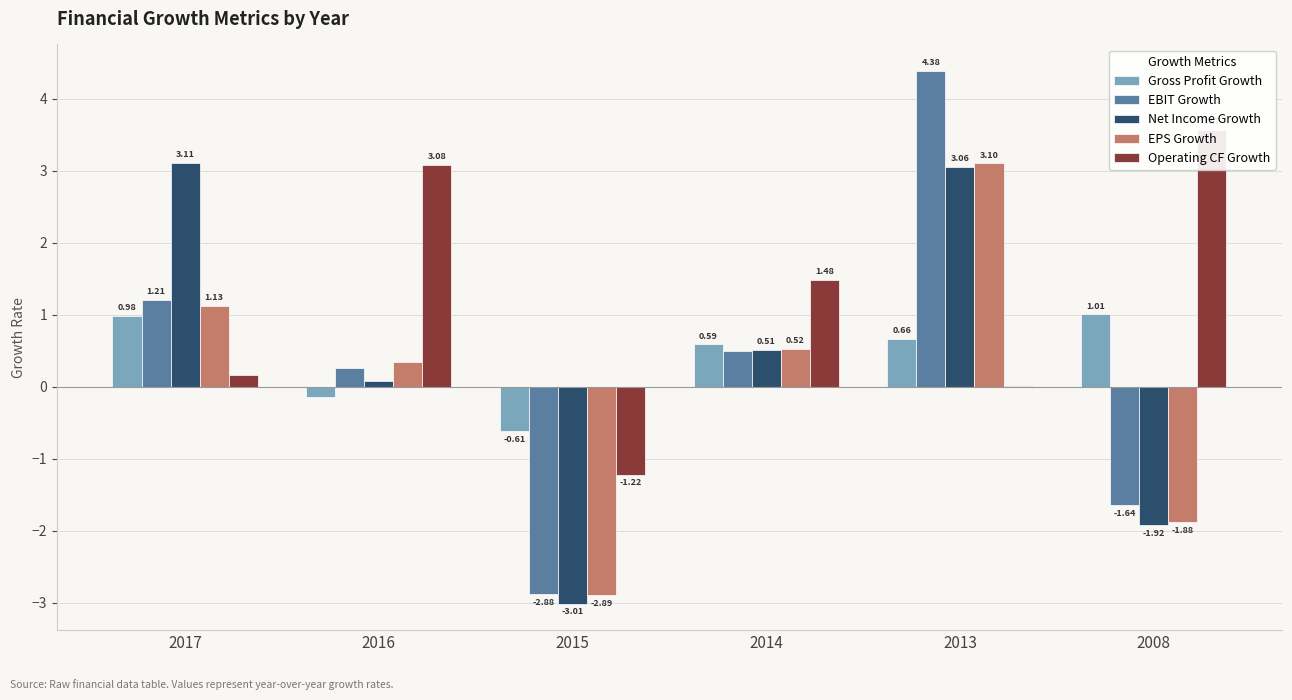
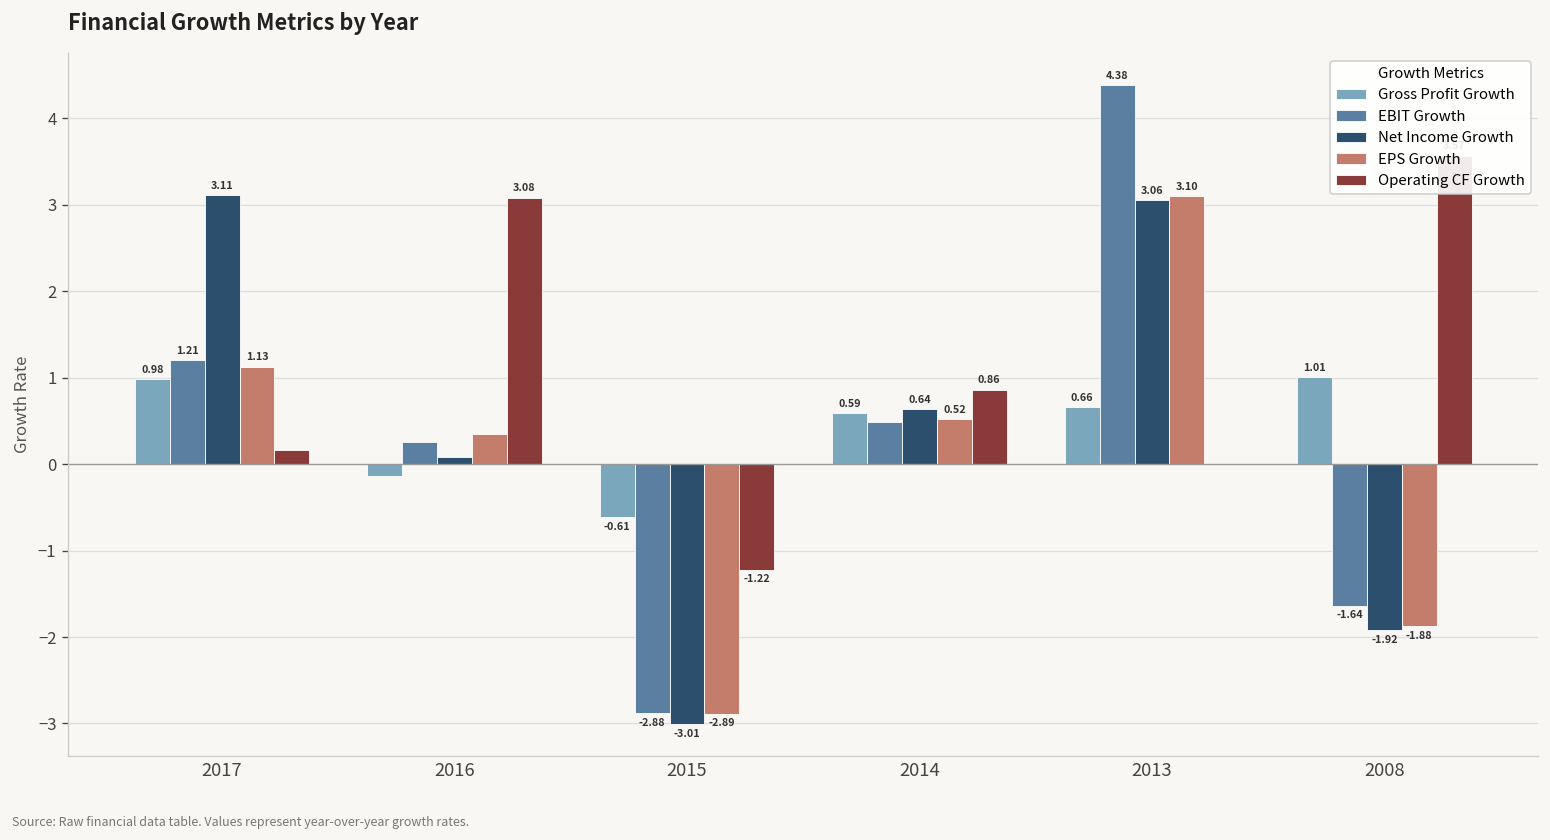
  {
    "Net Income Growth": {
      "2017": 3.11,
      "2015": -3.01,
-     "2014": 0.51,
+     "2014": 0.64,
      "2013": 3.06,
      "2008": -1.92
    },
    "EPS Growth": {
      "2017": 1.13,
      "2015": -2.89,
      "2014": 0.52,
      "2013": 3.10,
      "2008": -1.88
    },
    "Operating CF Growth": {
      "2016": 3.08,
      "2015": -1.22,
-     "2014": 1.48
+     "2014": 0.86
    }
  }
